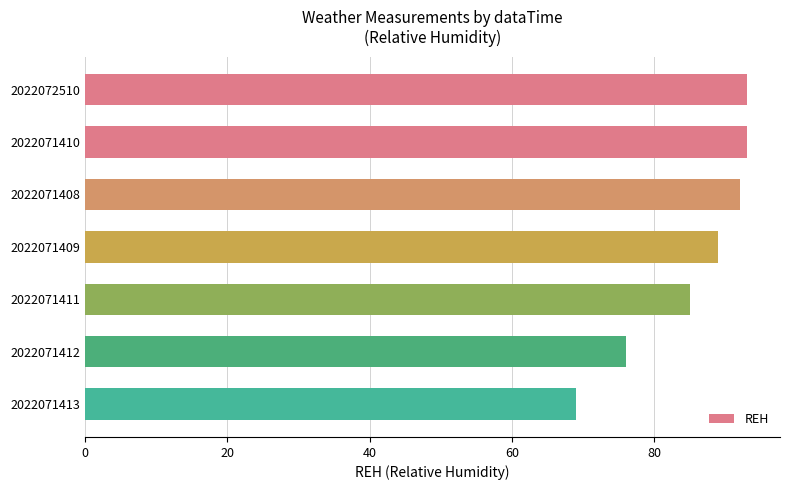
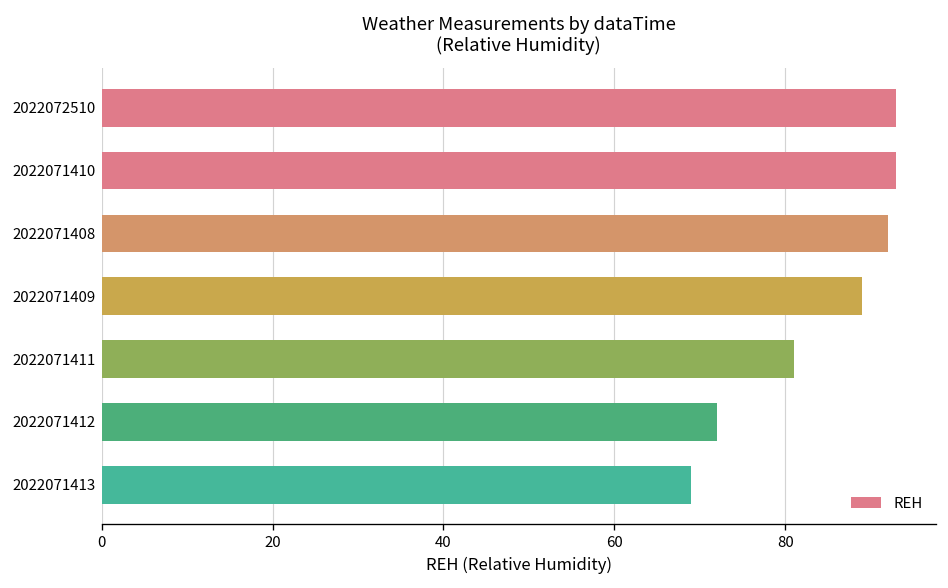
  {
    "2022072510": 93,
    "2022071410": 93,
    "2022071408": 92,
    "2022071409": 89,
-   "2022071411": 85,
-   "2022071412": 76,
+   "2022071411": 81,
+   "2022071412": 72,
    "2022071413": 69
  }
